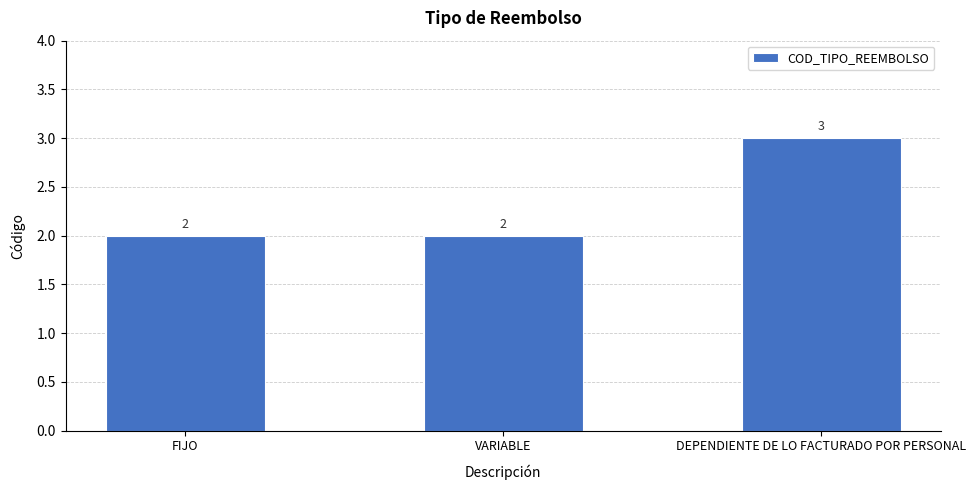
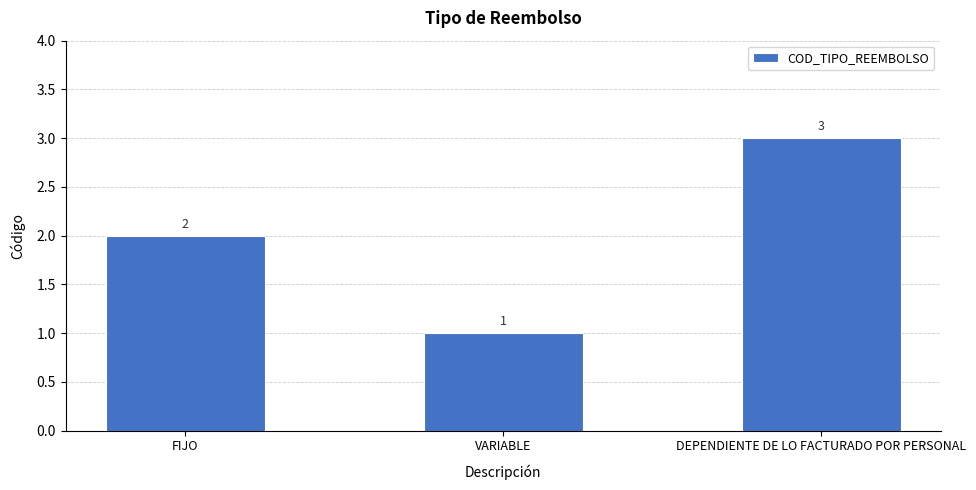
  {
    "FIJO": 2,
-   "VARIABLE": 2,
+   "VARIABLE": 1,
    "DEPENDIENTE DE LO FACTURADO POR PERSONAL": 3
  }
